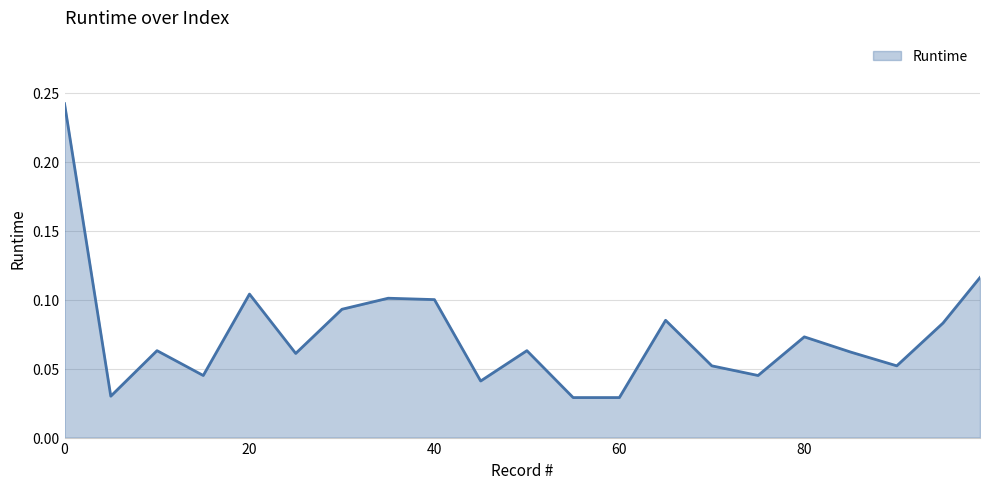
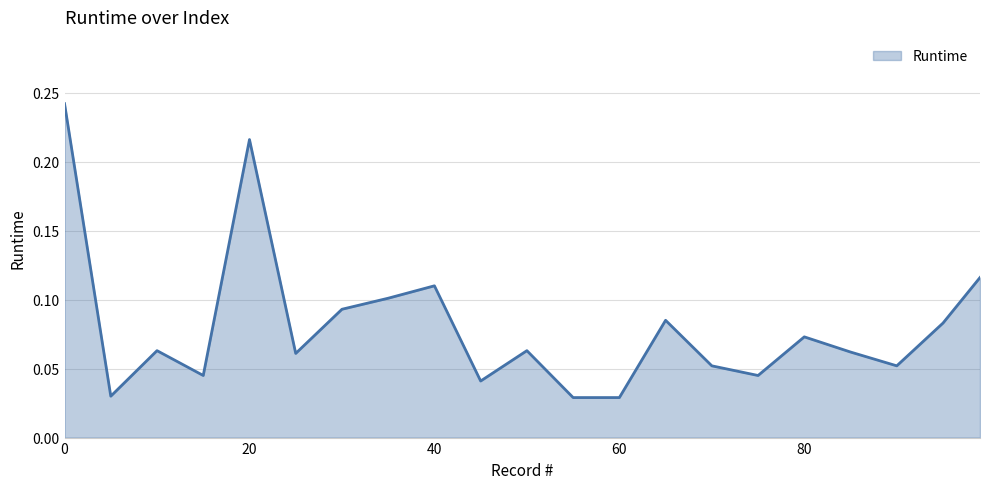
  {
    "0": 0.242,
-   "20": 0.104,
-   "40": 0.10,
+   "20": 0.216,
+   "40": 0.11,
    "60": 0.029,
    "80": 0.073
  }
